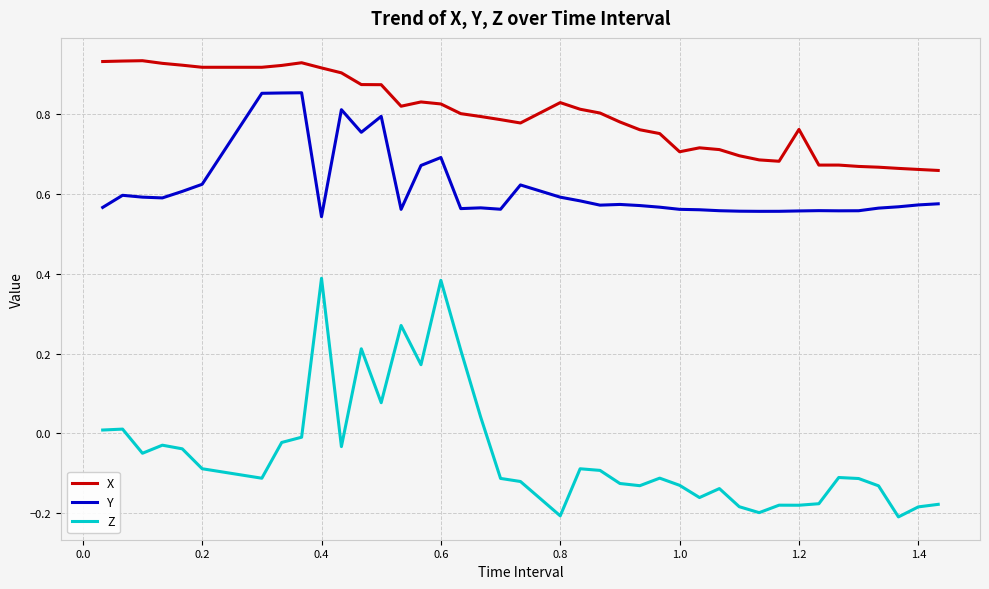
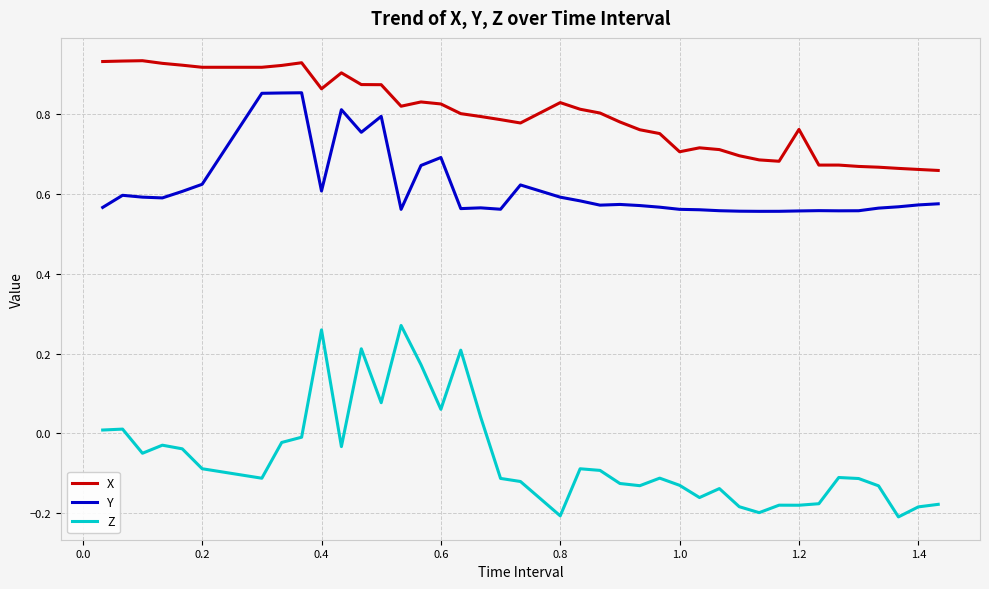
  {
    "X": {
      "0.2": 0.92,
-     "0.4": 0.91,
+     "0.4": 0.86,
      "0.6": 0.82,
      "0.8": 0.83,
      "1.0": 0.70,
      "1.2": 0.76,
      "1.4": 0.66
    },
    "Y": {
      "0.2": 0.62,
-     "0.4": 0.54,
+     "0.4": 0.61,
      "0.6": 0.69,
      "0.8": 0.59,
      "1.0": 0.56,
      "1.2": 0.56,
      "1.4": 0.57
    },
    "Z": {
      "0.2": -0.09,
-     "0.4": 0.39,
-     "0.6": 0.38,
+     "0.4": 0.26,
+     "0.6": 0.06,
      "0.8": -0.21,
      "1.0": -0.13,
      "1.2": -0.18,
      "1.4": -0.18
    }
  }
